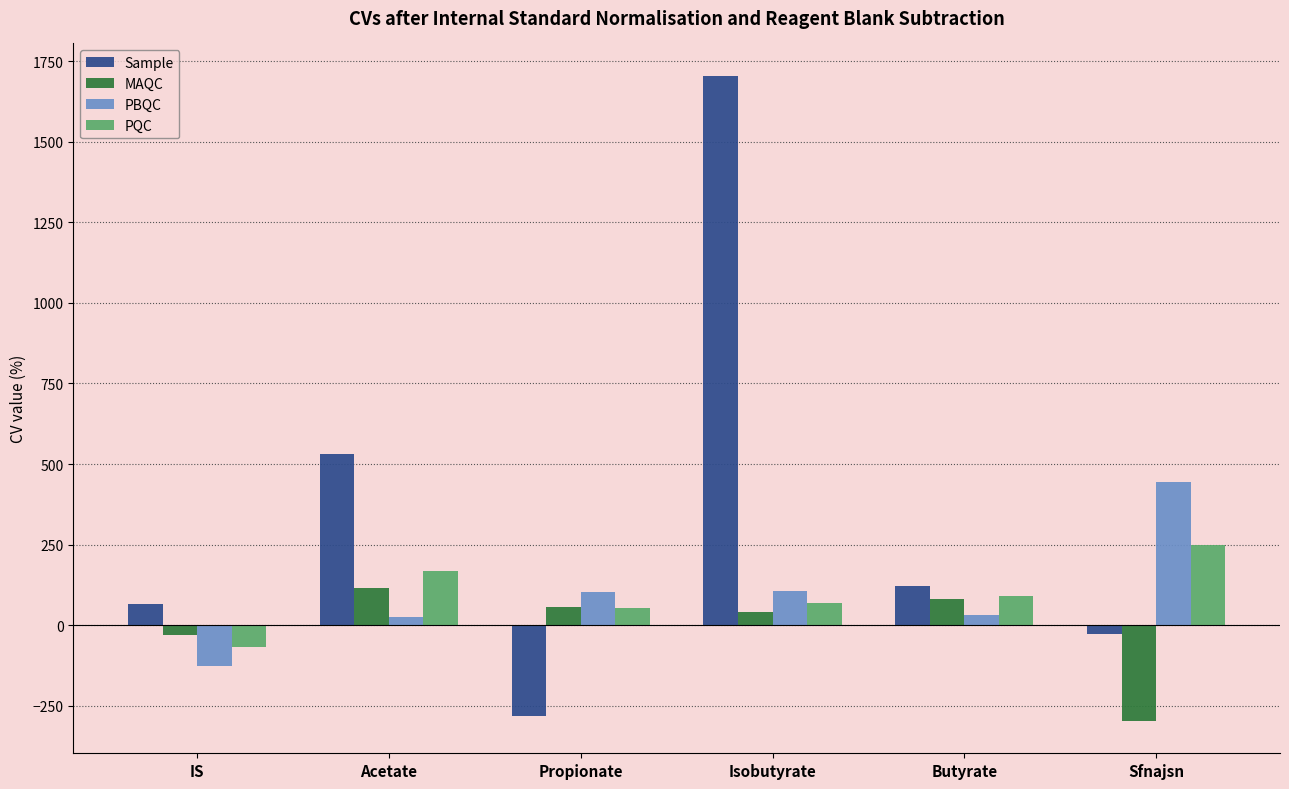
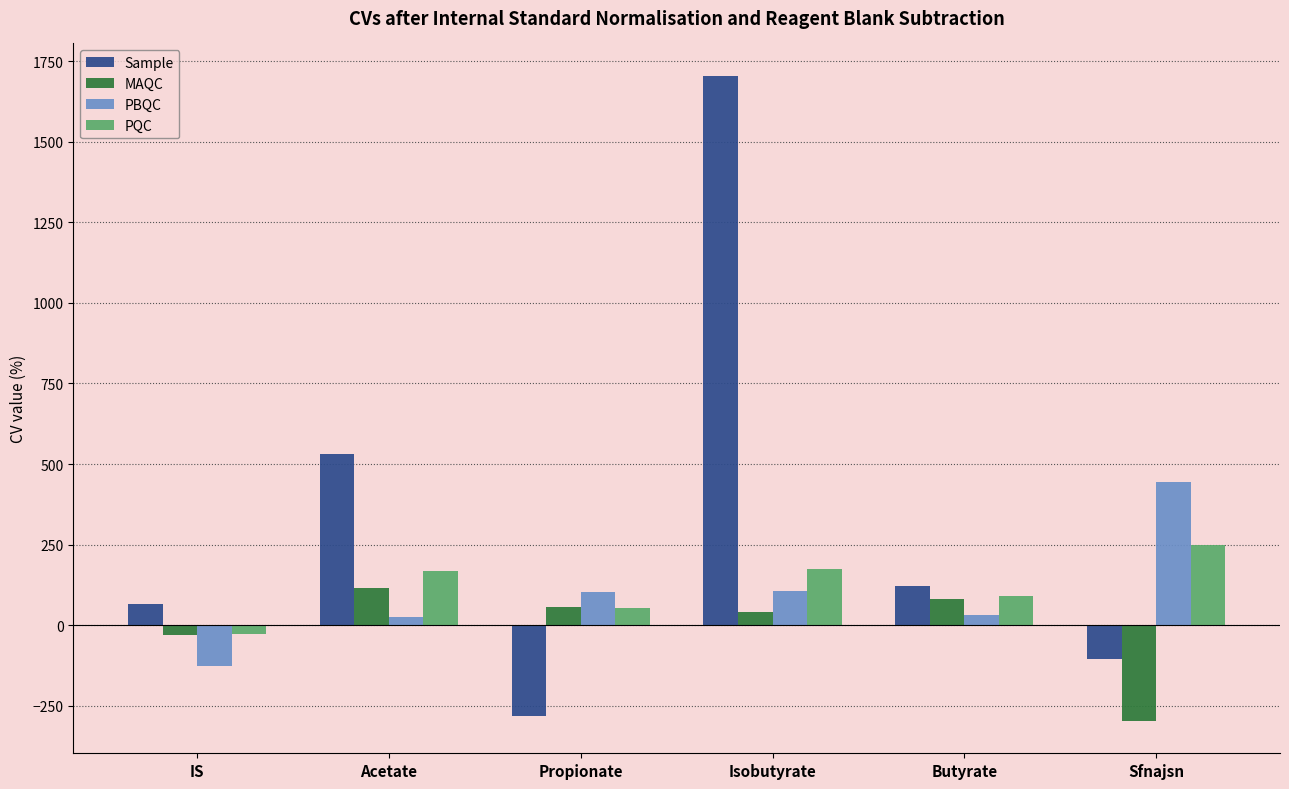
  {
    "Sample": {
      "IS": 70,
      "Acetate": 530,
      "Propionate": -280,
      "Isobutyrate": 1710,
      "Butyrate": 120,
-     "Sfnajsn": -30
+     "Sfnajsn": -100
    },
    "MAQC": {
      "IS": -30,
      "Acetate": 110,
      "Propionate": 60,
      "Isobutyrate": 40,
      "Butyrate": 80,
      "Sfnajsn": -300
    },
    "PBQC": {
      "IS": -130,
      "Acetate": 20,
      "Propionate": 100,
      "Isobutyrate": 110,
      "Butyrate": 30,
      "Sfnajsn": 450
    },
    "PQC": {
-     "IS": -70,
+     "IS": -30,
      "Acetate": 170,
      "Propionate": 50,
-     "Isobutyrate": 70,
+     "Isobutyrate": 170,
      "Butyrate": 90,
      "Sfnajsn": 250
    }
  }
